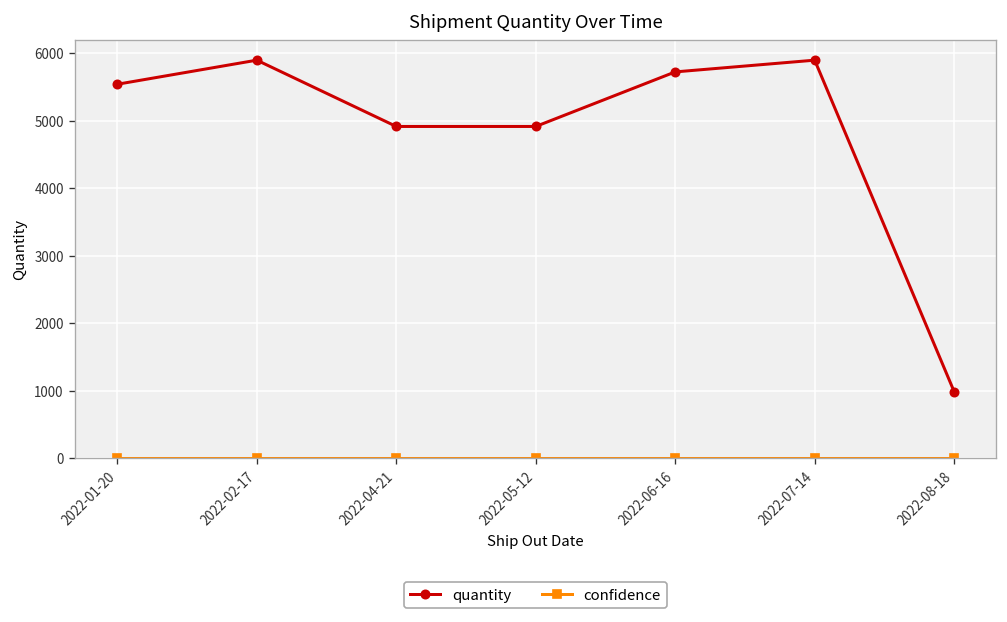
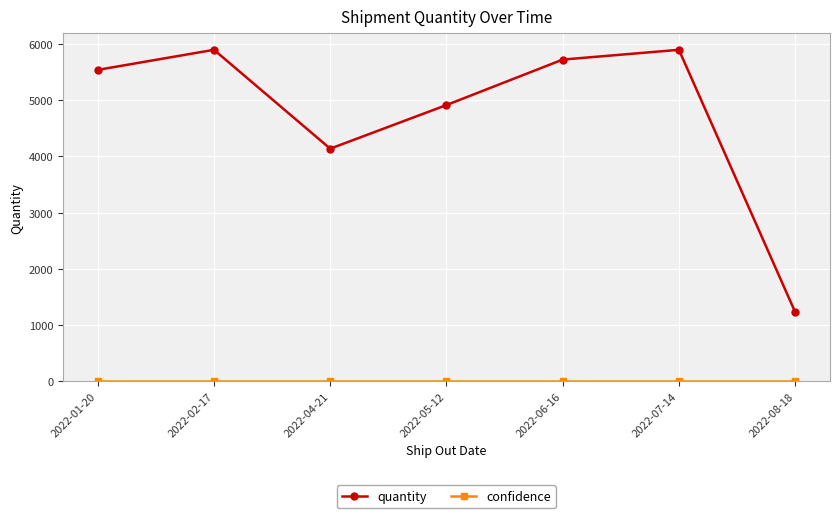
  {
    "quantity": {
      "2022-01-20": 5500,
      "2022-02-17": 5900,
-     "2022-04-21": 4900,
+     "2022-04-21": 4100,
      "2022-05-12": 4900,
      "2022-06-16": 5700,
      "2022-07-14": 5900,
-     "2022-08-18": 1000
+     "2022-08-18": 1200
    },
    "confidence": {
      "2022-01-20": 0,
      "2022-02-17": 0,
      "2022-04-21": 0,
      "2022-05-12": 0,
      "2022-06-16": 0,
      "2022-07-14": 0,
      "2022-08-18": 0
    }
  }
